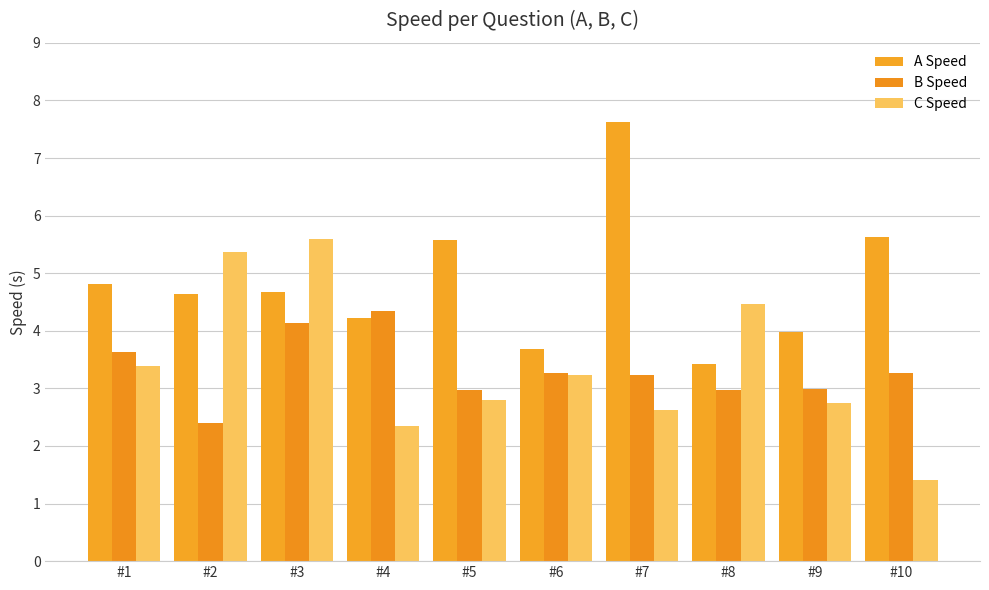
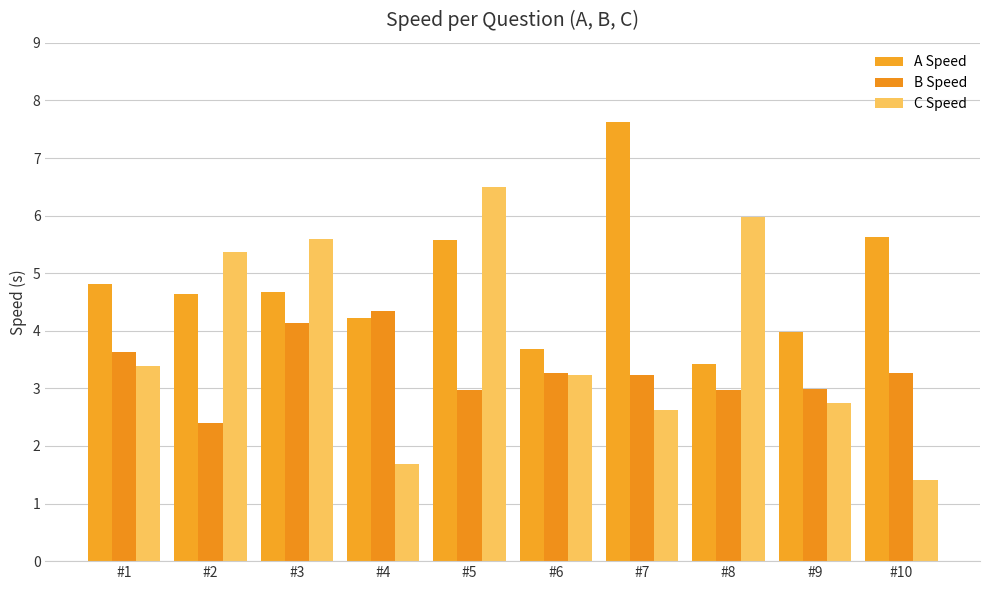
  {
    "C Speed": {
      "#1": 3.4,
      "#2": 5.4,
      "#3": 5.6,
-     "#4": 2.4,
-     "#5": 2.8,
+     "#4": 1.7,
+     "#5": 6.5,
      "#6": 3.2,
      "#7": 2.6,
-     "#8": 4.5,
+     "#8": 6.0,
      "#9": 2.7,
      "#10": 1.4
    }
  }
